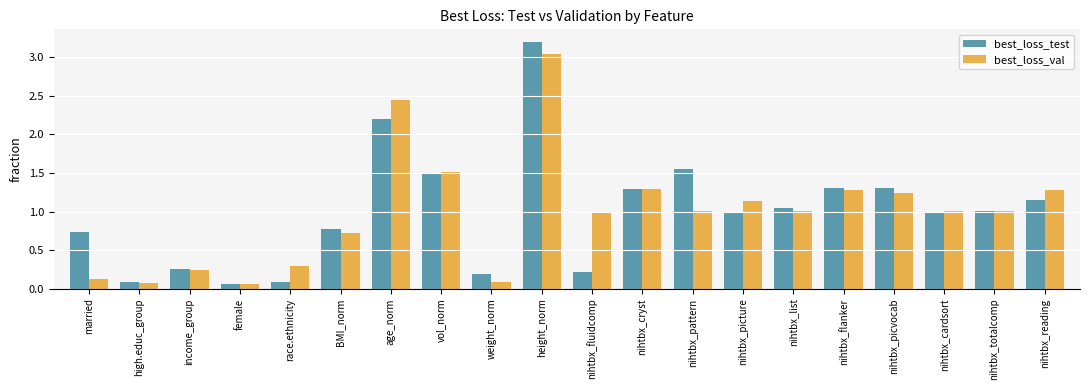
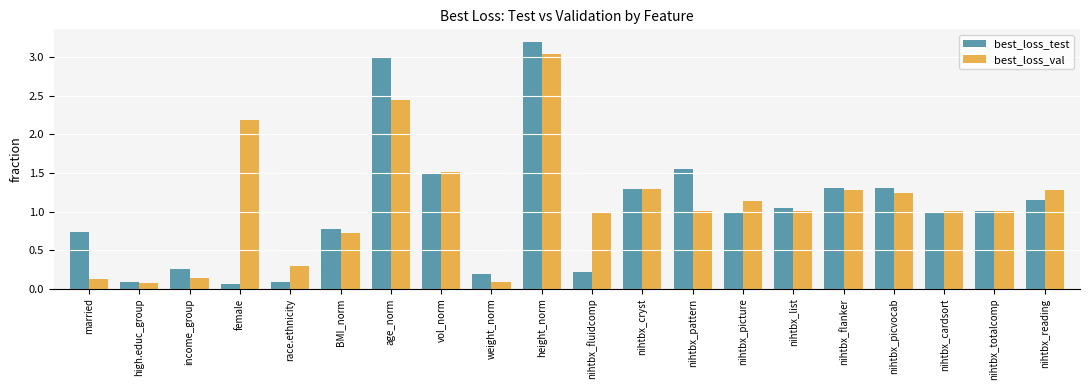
  {
    "best_loss_test": {
      "married": 0.7,
      "high.educ_group": 0.1,
      "income_group": 0.3,
      "female": 0.1,
      "race.ethnicity": 0.1,
      "BMI_norm": 0.8,
-     "age_norm": 2.2,
+     "age_norm": 3.0,
      "vol_norm": 1.5,
      "weight_norm": 0.2,
      "height_norm": 3.2,
      "nihtbx_fluidcomp": 0.2,
      "nihtbx_cryst": 1.3,
      "nihtbx_pattern": 1.6,
      "nihtbx_picture": 1.0,
      "nihtbx_list": 1.0,
      "nihtbx_flanker": 1.3,
      "nihtbx_picvocab": 1.3,
      "nihtbx_cardsort": 1.0,
      "nihtbx_totalcomp": 1.0,
      "nihtbx_reading": 1.1
    },
    "best_loss_val": {
      "married": 0.1,
      "high.educ_group": 0.1,
-     "income_group": 0.2,
-     "female": 0.1,
+     "income_group": 0.1,
+     "female": 2.2,
      "race.ethnicity": 0.3,
      "BMI_norm": 0.7,
      "age_norm": 2.5,
      "vol_norm": 1.5,
      "weight_norm": 0.1,
      "height_norm": 3.0,
      "nihtbx_fluidcomp": 1.0,
      "nihtbx_cryst": 1.3,
      "nihtbx_pattern": 1.0,
      "nihtbx_picture": 1.1,
      "nihtbx_list": 1.0,
      "nihtbx_flanker": 1.3,
      "nihtbx_picvocab": 1.2,
      "nihtbx_cardsort": 1.0,
      "nihtbx_totalcomp": 1.0,
      "nihtbx_reading": 1.3
    }
  }
